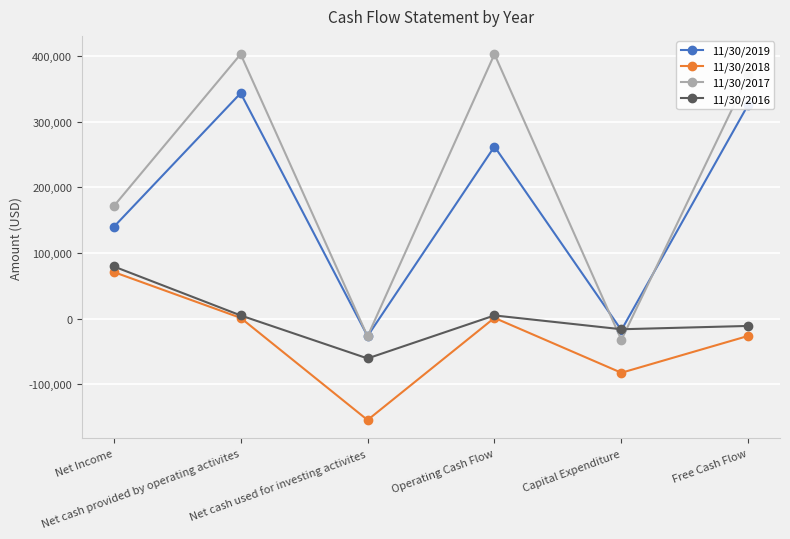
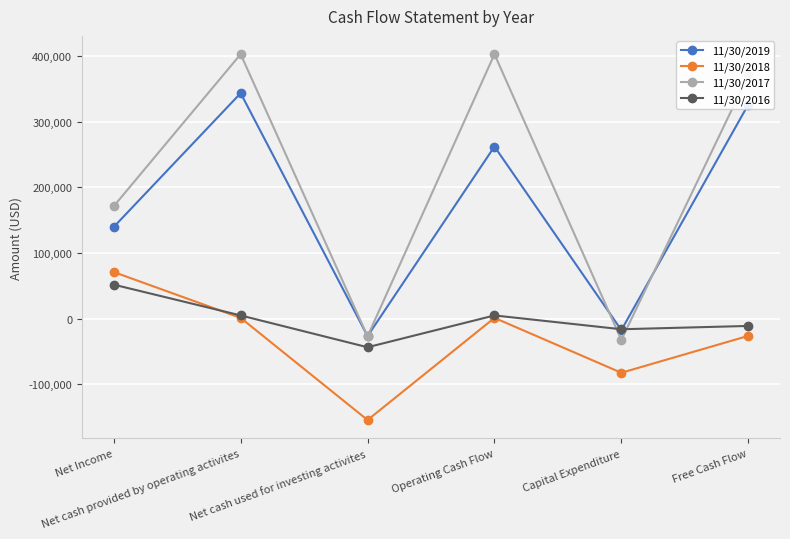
  {
    "11/30/2019": {
      "Net Income": "140,000",
      "Net cash provided by operating activites": "340,000",
      "Operating Cash Flow": "260,000"
    },
    "11/30/2018": {
      "Net Income": "70,000",
      "Net cash used for investing activites": "-150,000",
      "Capital Expenditure": "-80,000",
      "Free Cash Flow": "-30,000"
    },
    "11/30/2017": {
      "Net Income": "170,000",
      "Net cash provided by operating activites": "400,000",
      "Operating Cash Flow": "400,000",
      "Capital Expenditure": "-30,000"
    },
    "11/30/2016": {
-     "Net Income": "80,000",
-     "Net cash used for investing activites": "-60,000",
+     "Net Income": "50,000",
+     "Net cash used for investing activites": "-40,000",
      "Free Cash Flow": "-10,000"
    }
  }
